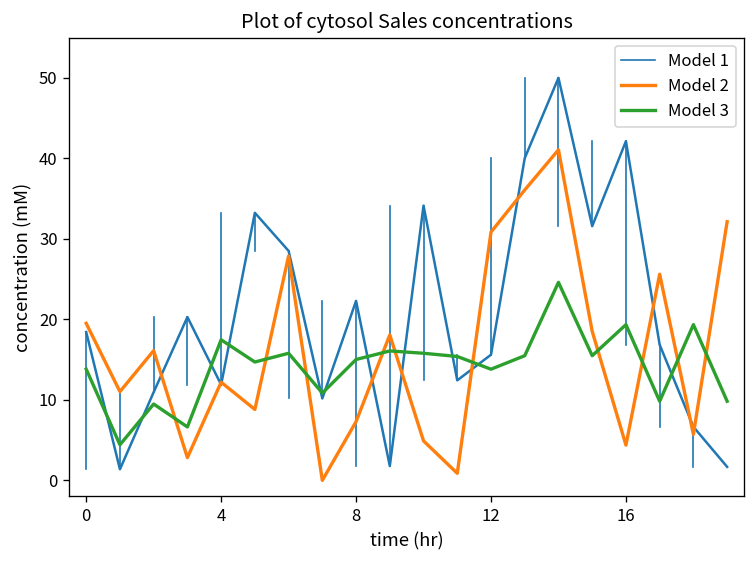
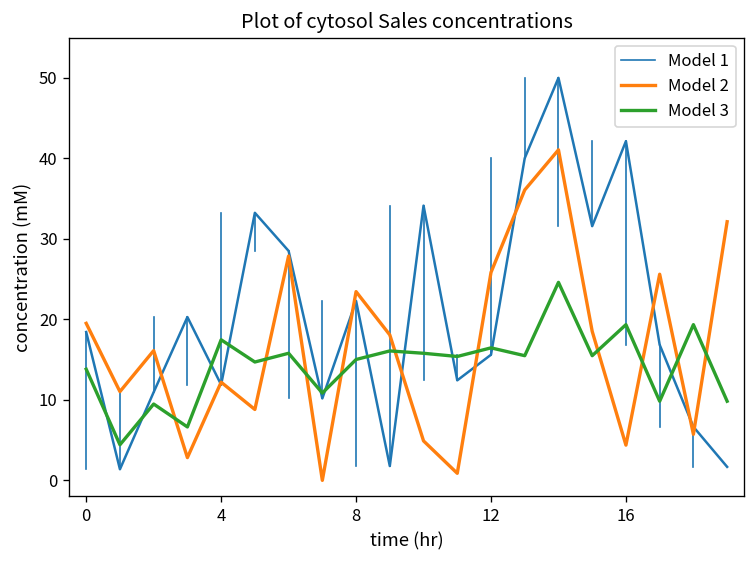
  {
    "Model 2": {
      "0": 20,
-     "8": 7,
-     "12": 31,
+     "8": 23,
+     "12": 26,
      "16": 4
    },
    "Model 3": {
      "0": 14,
      "4": 17,
      "8": 15,
-     "12": 14,
+     "12": 16,
      "16": 19
    }
  }
